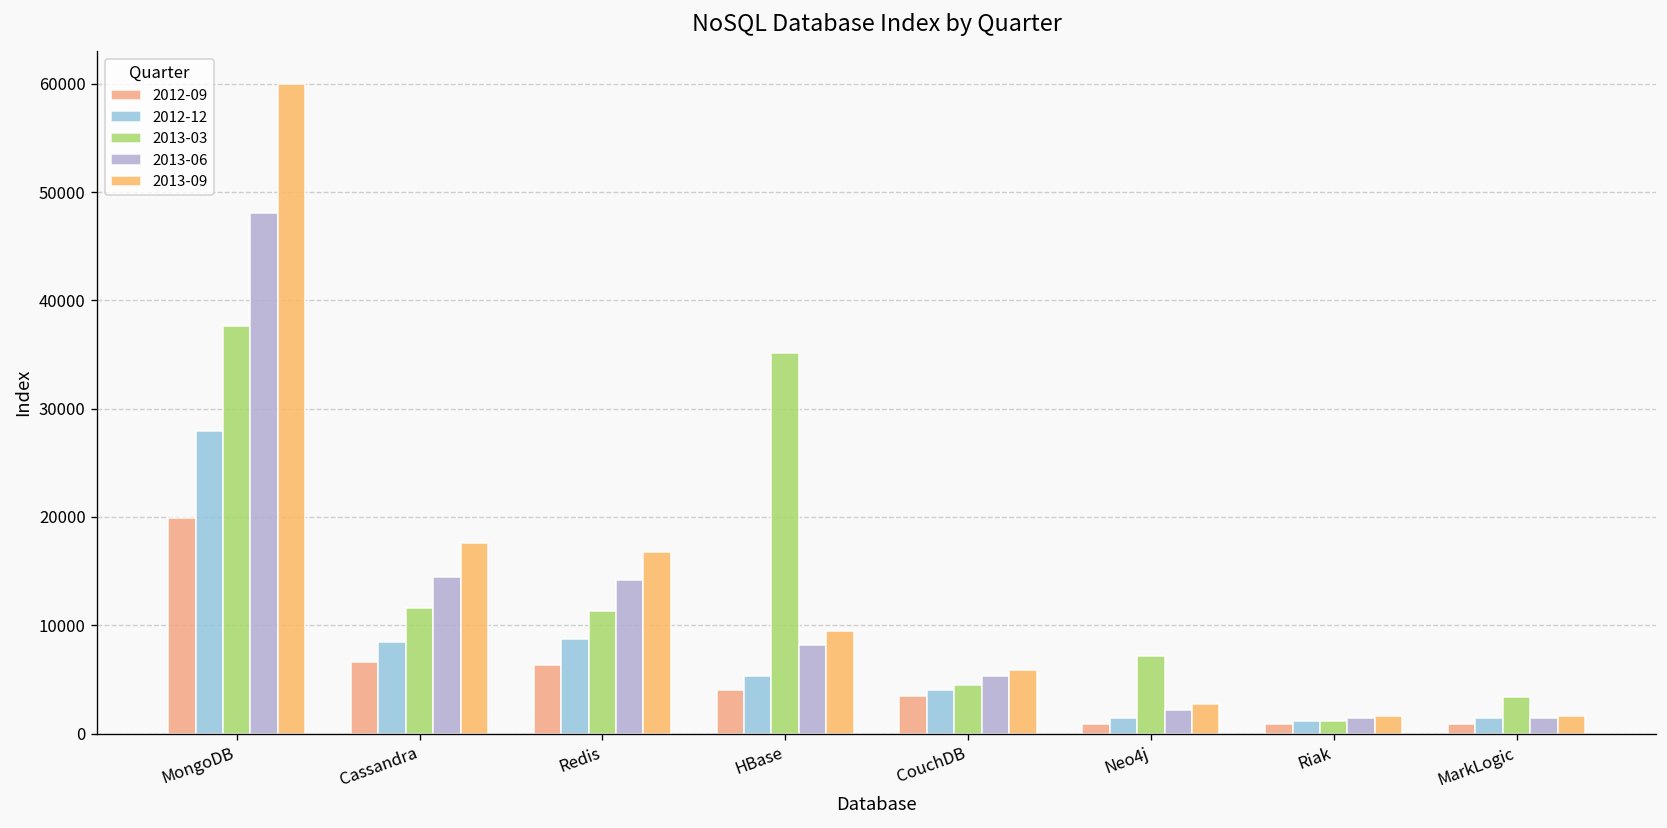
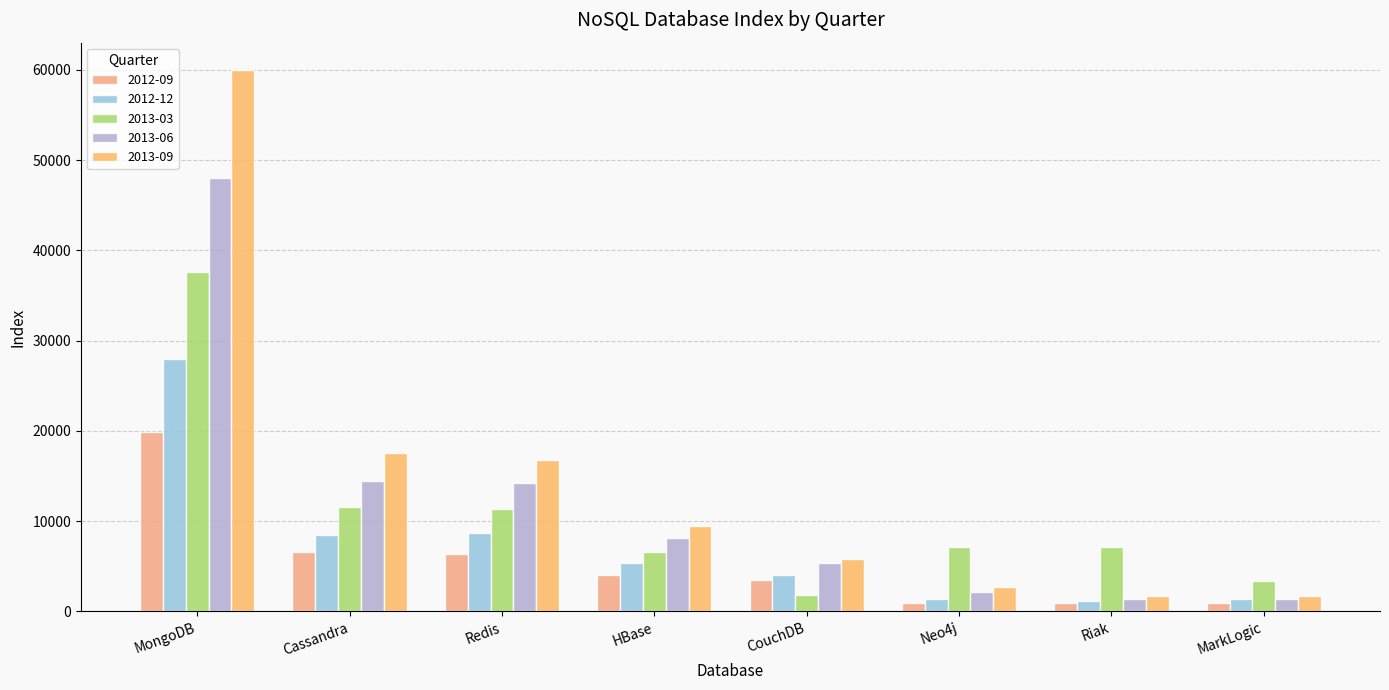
  {
    "2013-03": {
      "MongoDB": 38000,
      "Cassandra": 12000,
      "Redis": 11000,
-     "HBase": 35000,
-     "CouchDB": 5000,
+     "HBase": 7000,
+     "CouchDB": 2000,
      "Neo4j": 7000,
-     "Riak": 1000,
+     "Riak": 7000,
      "MarkLogic": 3000
    }
  }
